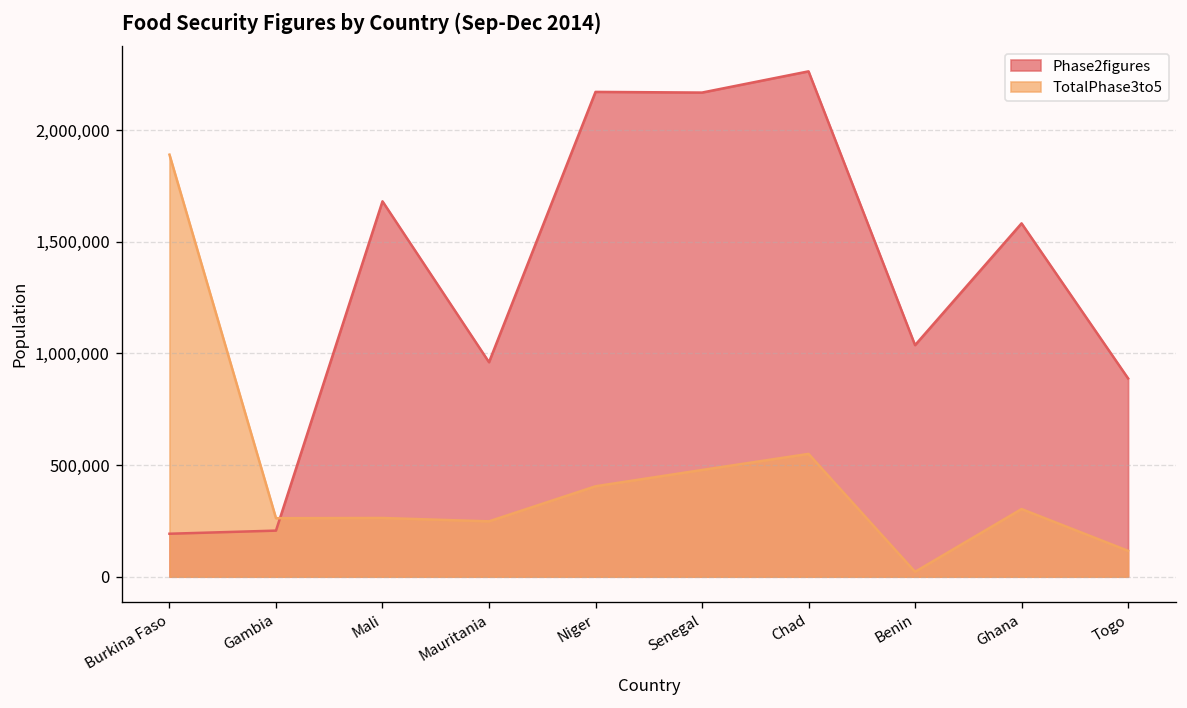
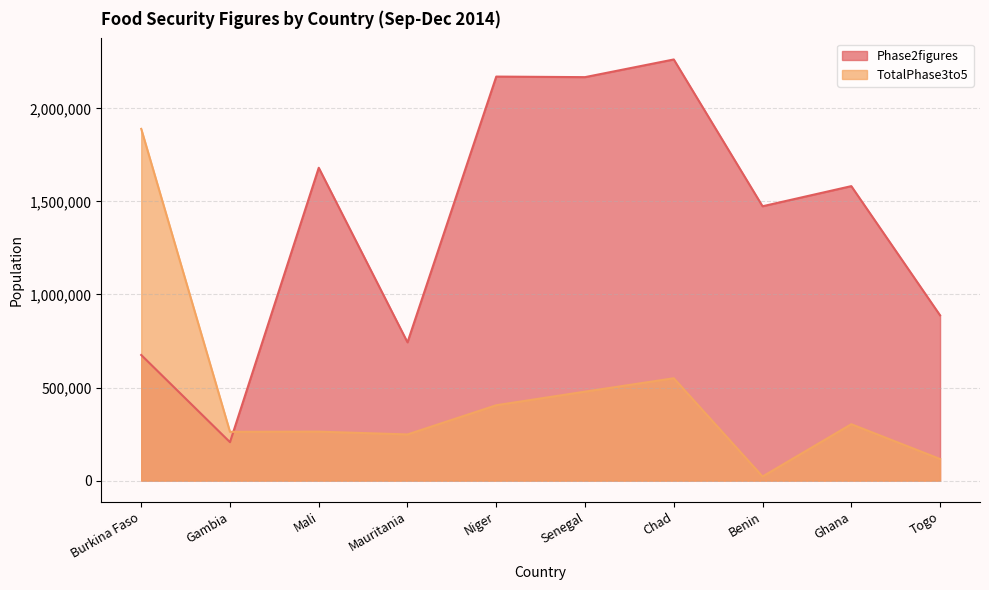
  {
    "Phase2figures": {
-     "Burkina Faso": "190,000",
+     "Burkina Faso": "680,000",
      "Gambia": "210,000",
      "Mali": "1,680,000",
-     "Mauritania": "960,000",
+     "Mauritania": "740,000",
      "Niger": "2,170,000",
      "Senegal": "2,170,000",
      "Chad": "2,260,000",
-     "Benin": "1,040,000",
+     "Benin": "1,470,000",
      "Ghana": "1,580,000",
      "Togo": "890,000"
    },
    "TotalPhase3to5": {
      "Burkina Faso": "1,890,000",
      "Gambia": "260,000",
      "Mali": "260,000",
      "Mauritania": "250,000",
      "Niger": "410,000",
      "Senegal": "480,000",
      "Chad": "550,000",
      "Benin": "20,000",
      "Ghana": "300,000",
      "Togo": "120,000"
    }
  }
